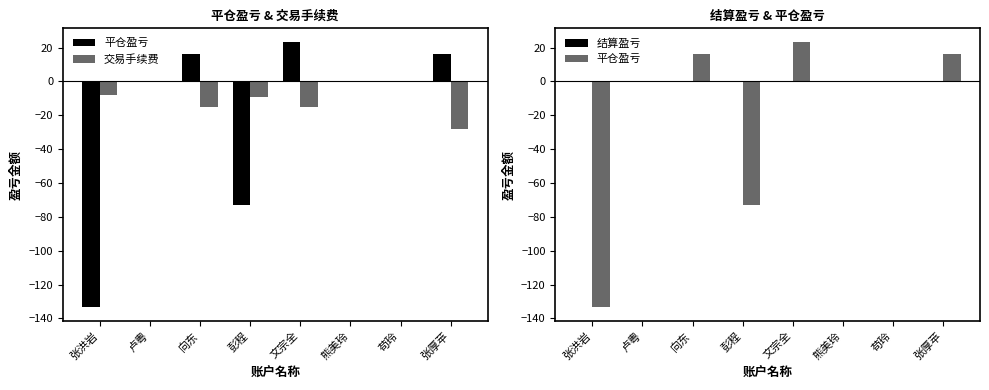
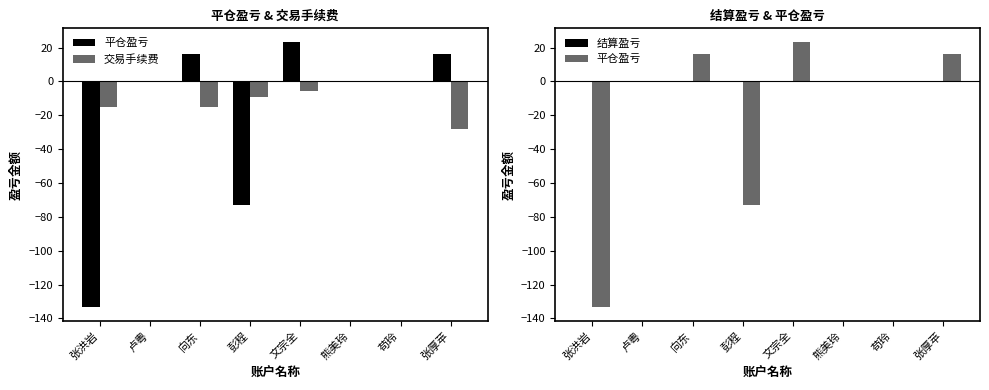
  {
    "平仓盈亏 & 交易手续费": {
      "交易手续费": {
-       "张洪岩": -8,
+       "张洪岩": -15,
        "卢粤": 0,
        "向东": -15,
        "彭程": -9,
-       "文宗全": -15,
+       "文宗全": -6,
        "熊美玲": 0,
        "苟玲": 0,
        "张厚苹": -28
      }
    },
    "结算盈亏 & 平仓盈亏": {
      "结算盈亏": {
        "张洪岩": 0,
        "卢粤": 0,
        "向东": 0,
        "彭程": 0,
        "文宗全": 0,
        "熊美玲": 0,
        "苟玲": 0,
        "张厚苹": 0
      },
      "平仓盈亏": {
        "张洪岩": -134,
        "卢粤": 0,
        "向东": 16,
        "彭程": -73,
        "文宗全": 24,
        "熊美玲": 0,
        "苟玲": 0,
        "张厚苹": 16
      }
    }
  }
